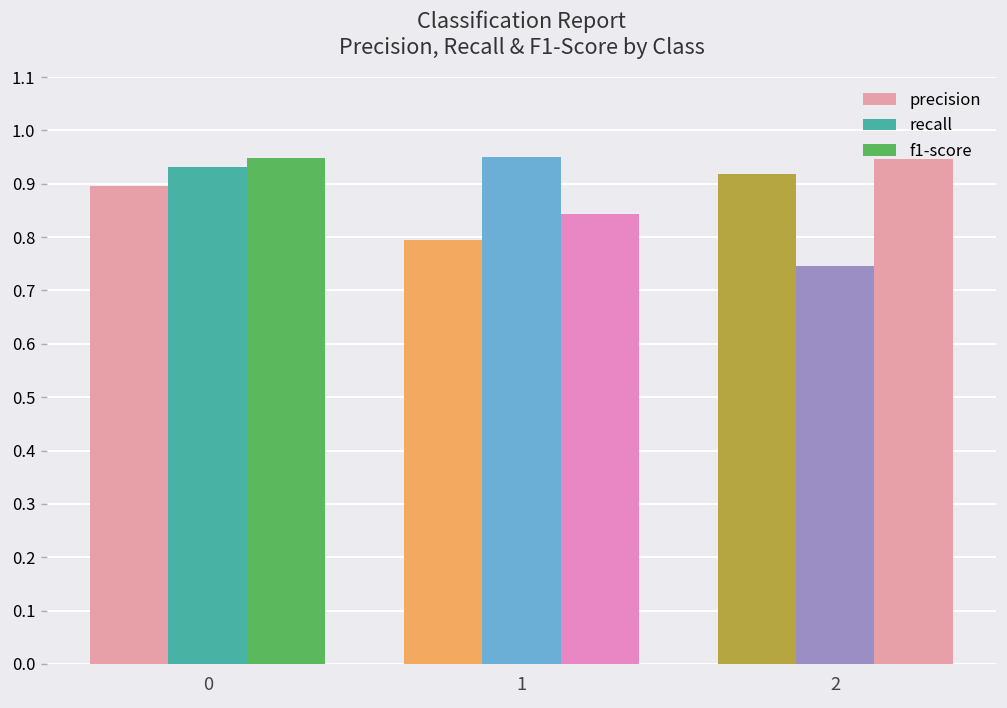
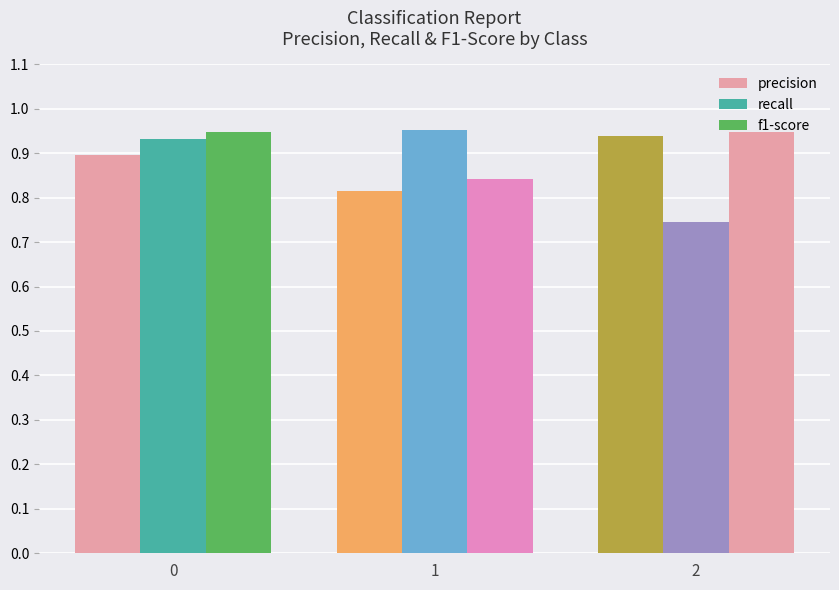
  {
    "precision": {
      "0": 0.90,
-     "1": 0.79,
-     "2": 0.92
+     "1": 0.82,
+     "2": 0.94
    },
    "recall": {
      "0": 0.93,
      "1": 0.95,
      "2": 0.75
    },
    "f1-score": {
      "0": 0.95,
      "1": 0.84,
      "2": 0.95
    }
  }
